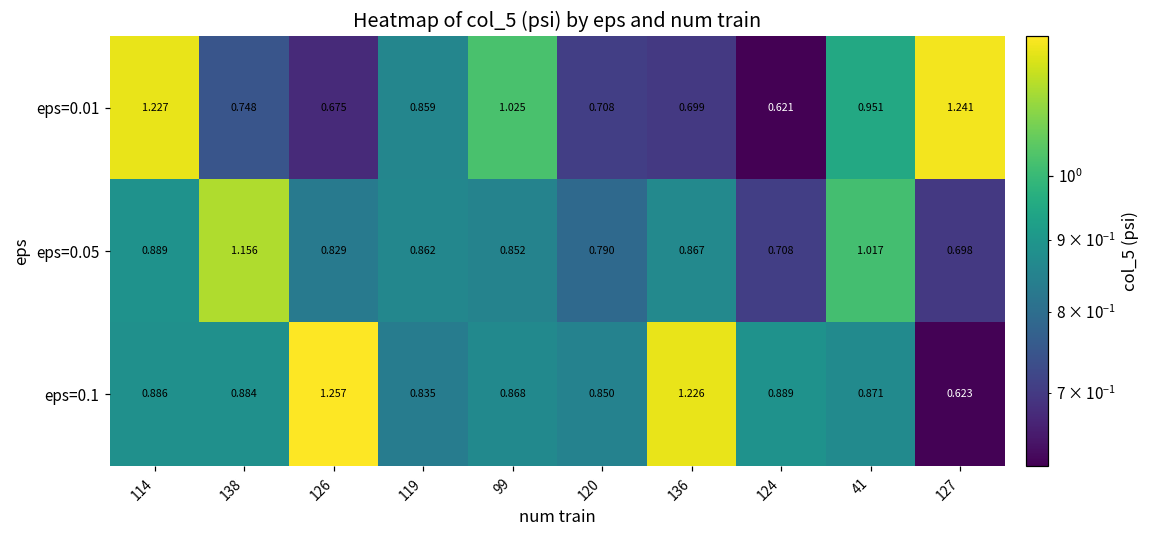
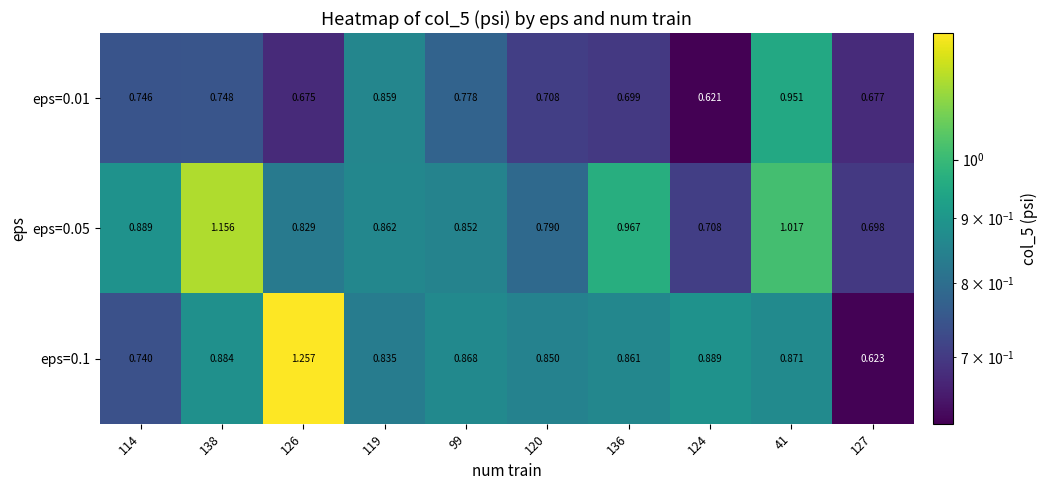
  {
    "eps=0.01": {
-     "114": 1.227,
+     "114": 0.746,
      "138": 0.748,
      "126": 0.675,
      "119": 0.859,
-     "99": 1.025,
+     "99": 0.778,
      "120": 0.708,
      "136": 0.699,
      "124": 0.621,
      "41": 0.951,
-     "127": 1.241
+     "127": 0.677
    },
    "eps=0.05": {
      "114": 0.889,
      "138": 1.156,
      "126": 0.829,
      "119": 0.862,
      "99": 0.852,
      "120": 0.790,
-     "136": 0.867,
+     "136": 0.967,
      "124": 0.708,
      "41": 1.017,
      "127": 0.698
    },
    "eps=0.1": {
-     "114": 0.886,
+     "114": 0.740,
      "138": 0.884,
      "126": 1.257,
      "119": 0.835,
      "99": 0.868,
      "120": 0.850,
-     "136": 1.226,
+     "136": 0.861,
      "124": 0.889,
      "41": 0.871,
      "127": 0.623
    }
  }
